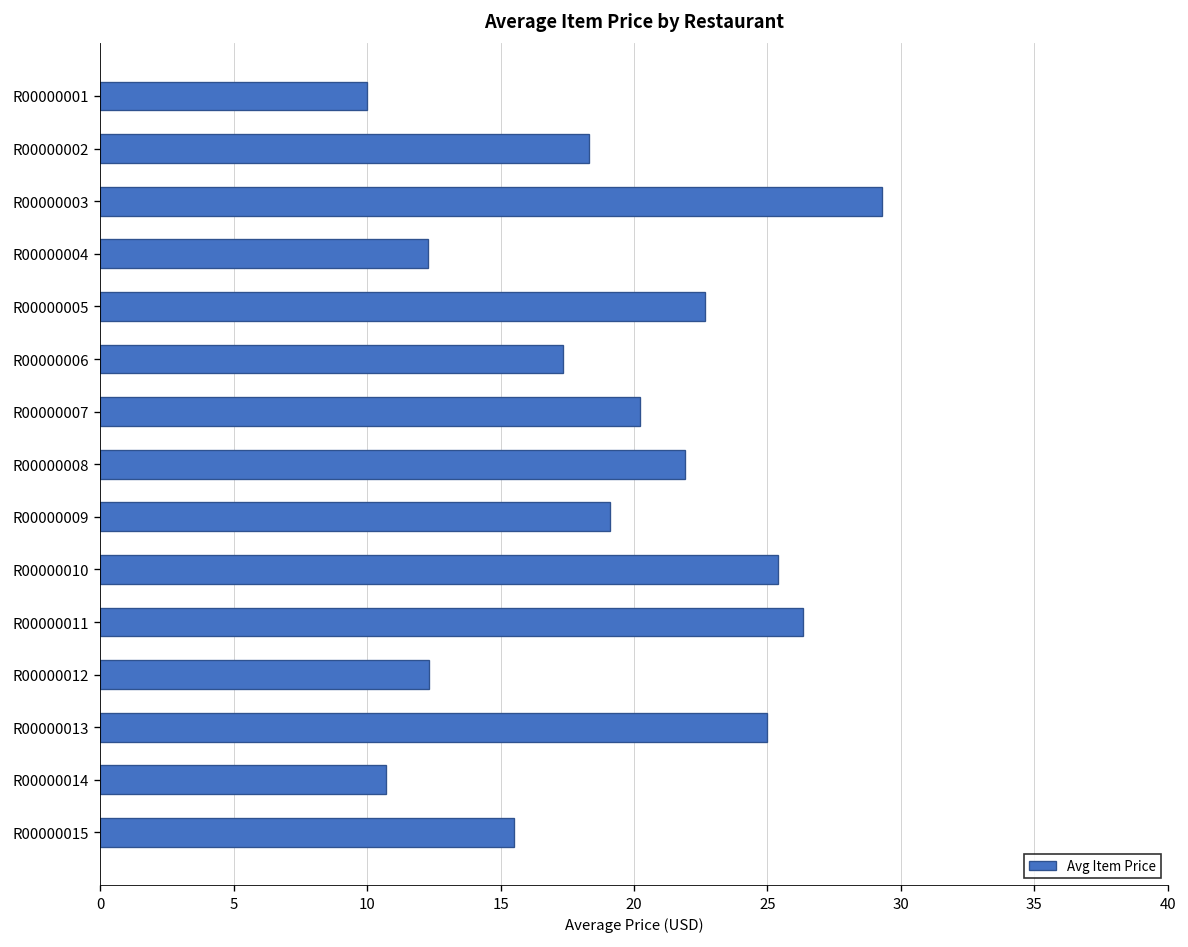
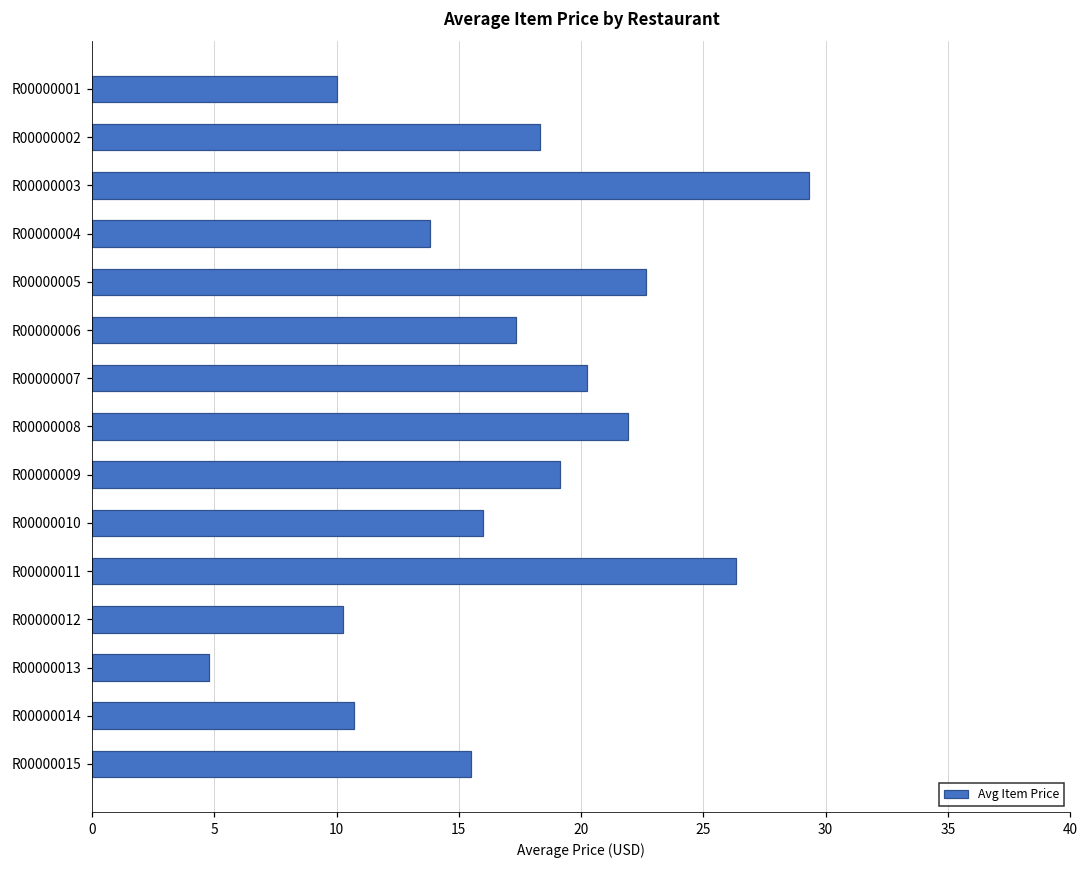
  {
    "R00000001": 10.0,
    "R00000002": 18.3,
    "R00000003": 29.3,
-   "R00000004": 12.3,
+   "R00000004": 13.8,
    "R00000005": 22.7,
    "R00000006": 17.3,
    "R00000007": 20.2,
    "R00000008": 21.9,
    "R00000009": 19.1,
-   "R00000010": 25.4,
+   "R00000010": 16.0,
    "R00000011": 26.3,
-   "R00000012": 12.3,
-   "R00000013": 25.0,
+   "R00000012": 10.3,
+   "R00000013": 4.8,
    "R00000014": 10.7,
    "R00000015": 15.5
  }
